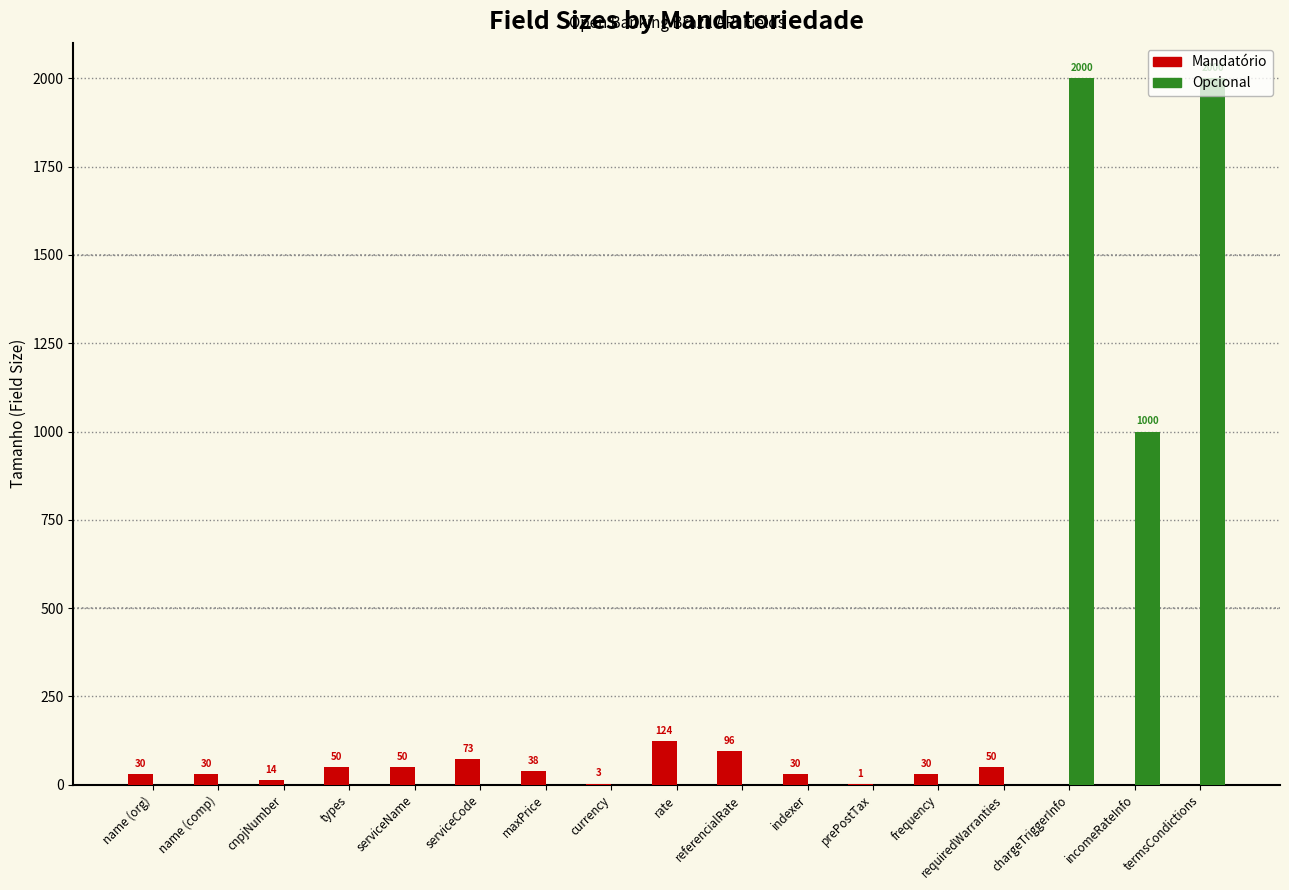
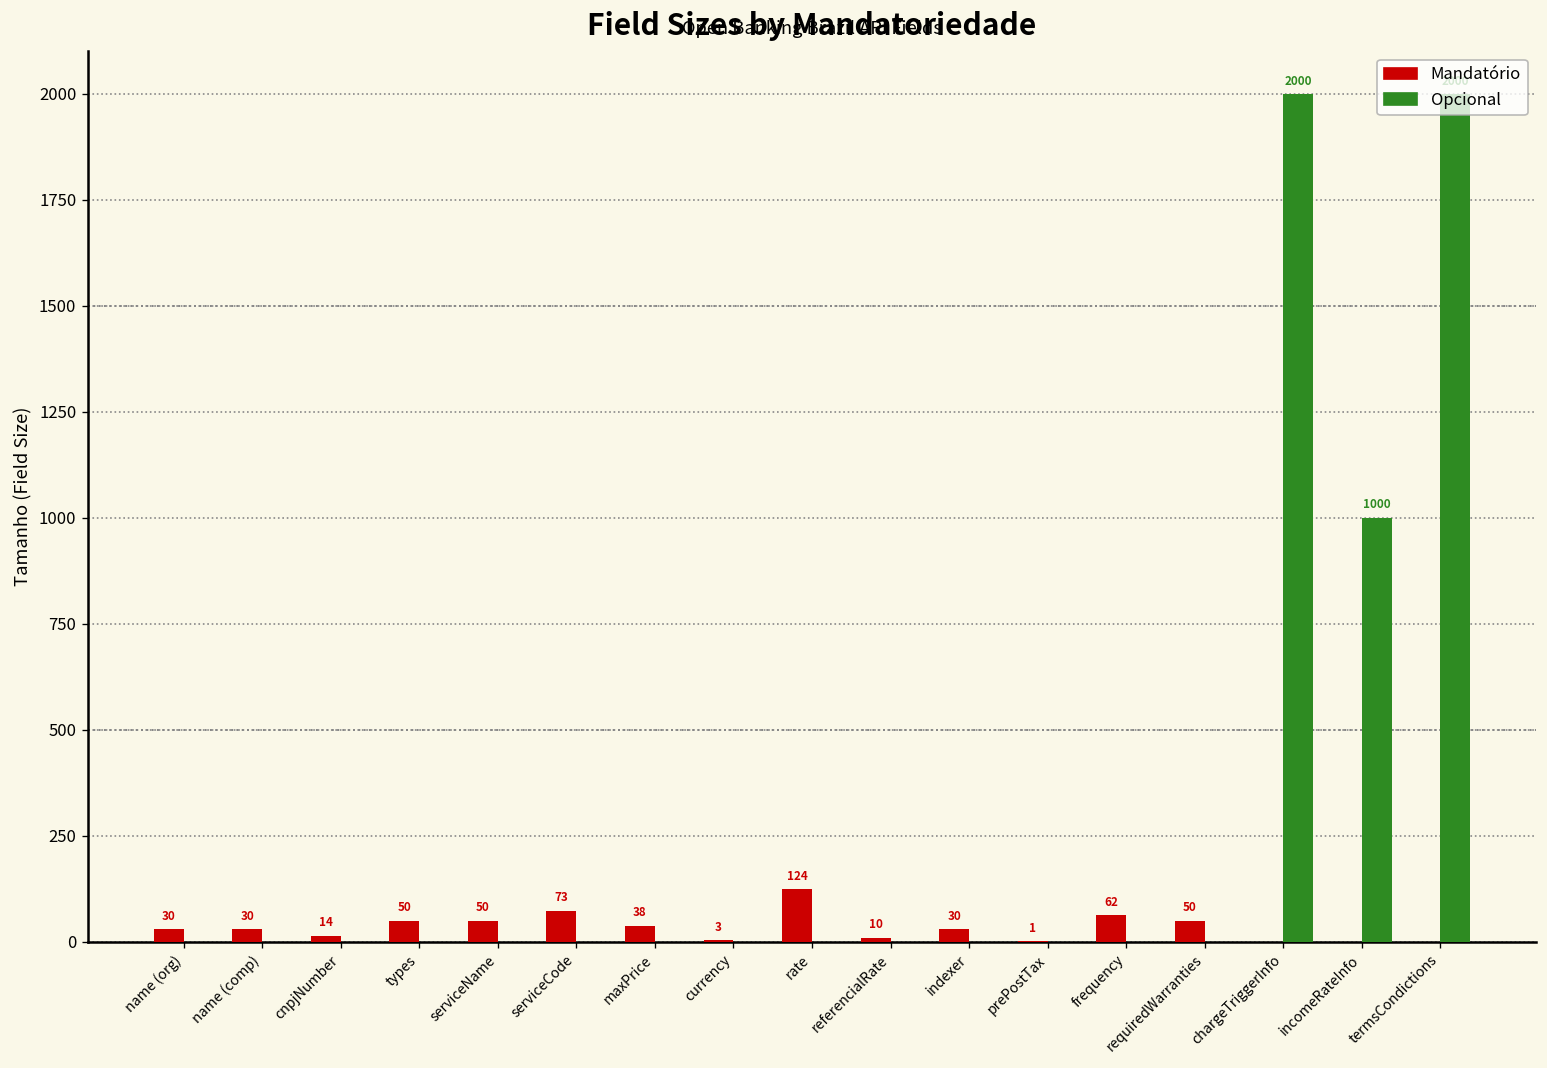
  {
    "Mandatório": {
      "name (org)": 30,
      "name (comp)": 30,
      "cnpjNumber": 14,
      "types": 50,
      "serviceName": 50,
      "serviceCode": 73,
      "maxPrice": 38,
      "currency": 3,
      "rate": 124,
-     "referencialRate": 96,
+     "referencialRate": 10,
      "indexer": 30,
      "prePostTax": 1,
-     "frequency": 30,
+     "frequency": 62,
      "requiredWarranties": 50
    },
    "Opcional": {
      "chargeTriggerInfo": 2000,
      "incomeRateInfo": 1000
    }
  }
